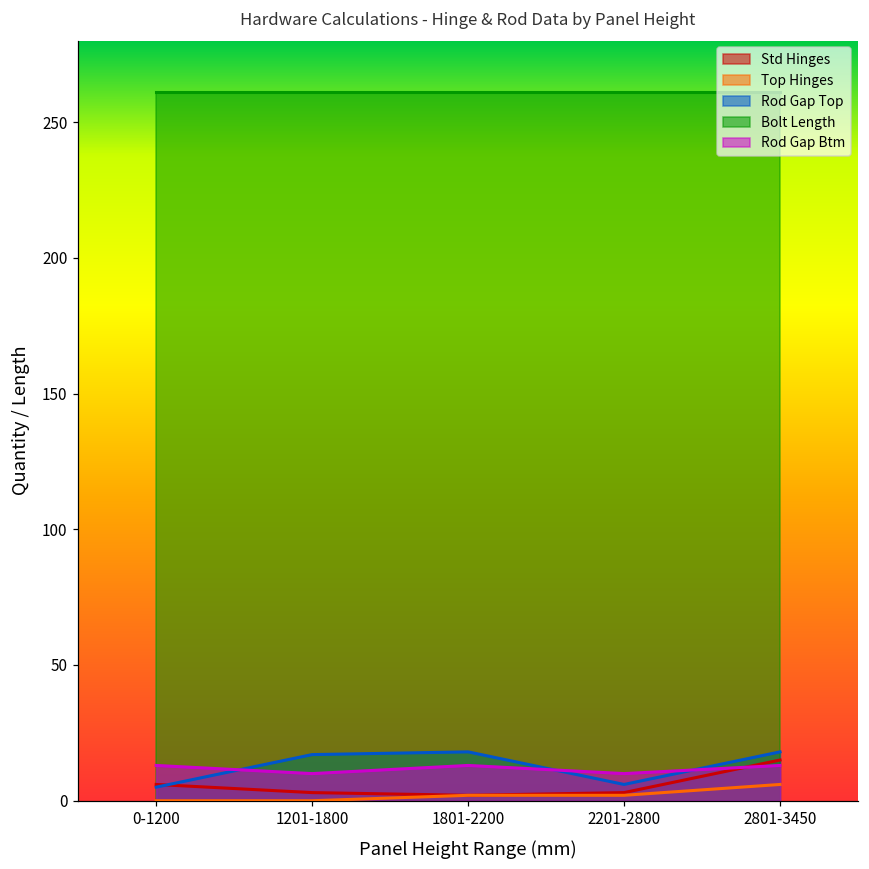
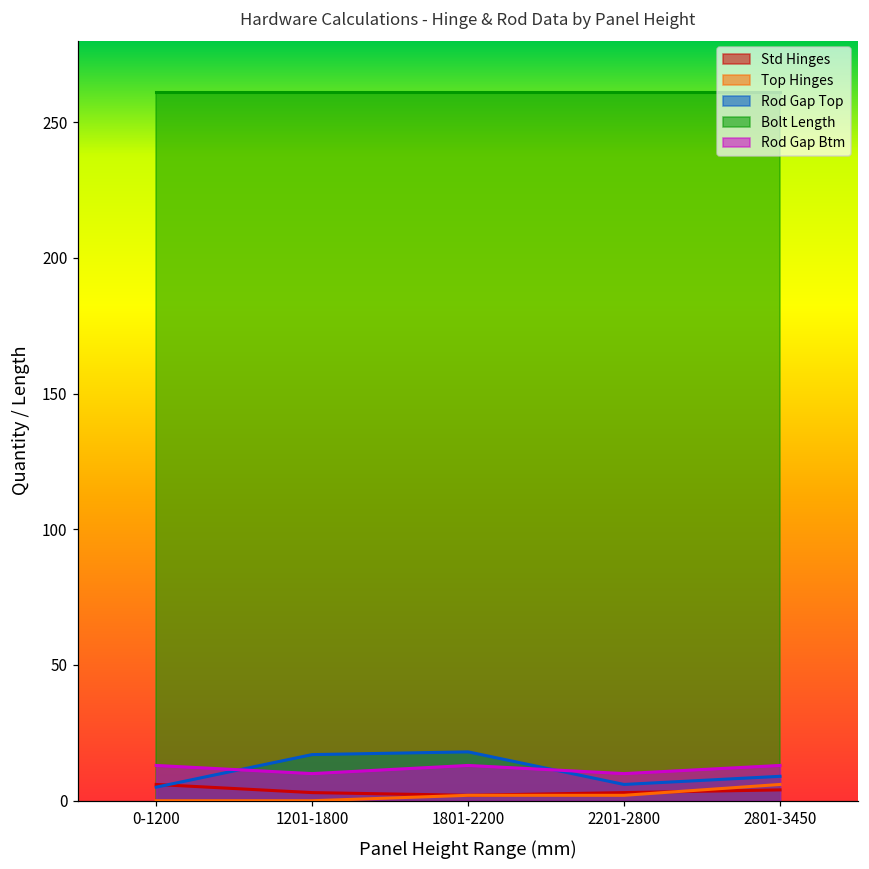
  {
    "Std Hinges": {
      "1201-1800": 3,
-     "2801-3450": 15
+     "2801-3450": 4
    },
    "Top Hinges": {
      "0-1200": 0,
      "1201-1800": 0,
      "2801-3450": 6
    },
    "Rod Gap Top": {
      "1201-1800": 17,
      "1801-2200": 18,
      "2201-2800": 6,
-     "2801-3450": 18
+     "2801-3450": 9
    },
    "Bolt Length": {
      "0-1200": 261,
      "1201-1800": 261,
      "1801-2200": 261,
      "2201-2800": 261
    },
    "Rod Gap Btm": {
      "0-1200": 13,
      "1201-1800": 10,
      "1801-2200": 13,
      "2201-2800": 10,
      "2801-3450": 13
    }
  }
